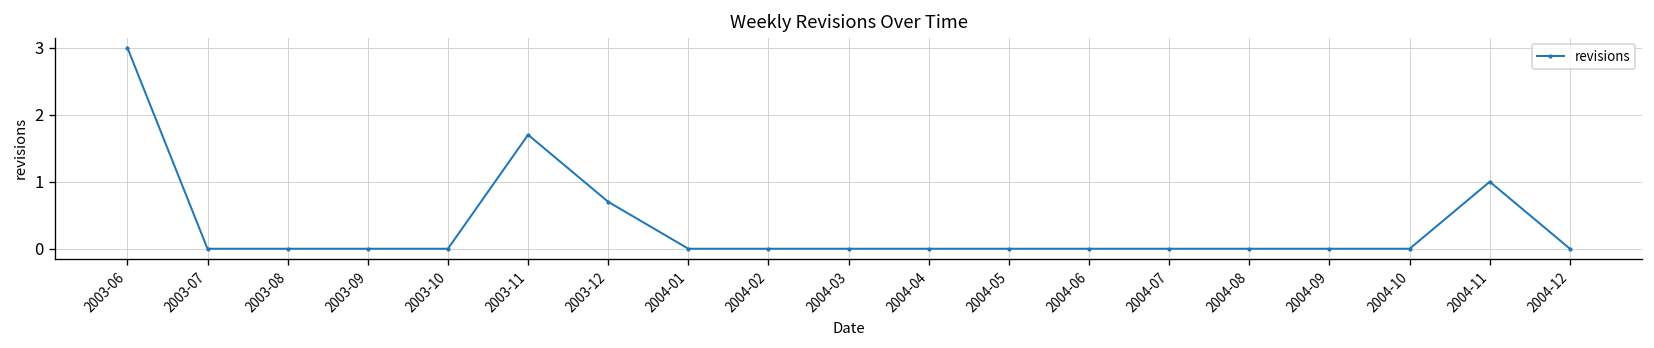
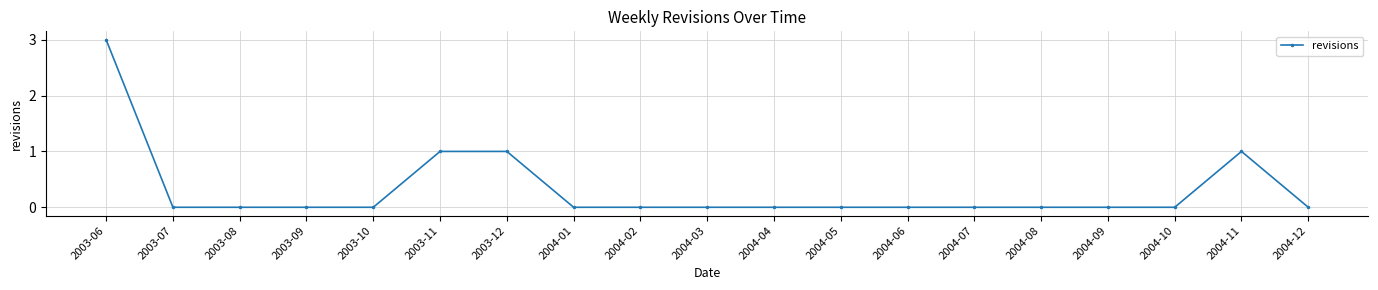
  {
    "2003-06": 3.0,
    "2003-07": 0.0,
    "2003-08": 0.0,
    "2003-09": 0.0,
    "2003-10": 0.0,
-   "2003-11": 1.7,
-   "2003-12": 0.7,
+   "2003-11": 1.0,
+   "2003-12": 1.0,
    "2004-01": 0.0,
    "2004-02": 0.0,
    "2004-03": 0.0,
    "2004-04": 0.0,
    "2004-05": 0.0,
    "2004-06": 0.0,
    "2004-07": 0.0,
    "2004-08": 0.0,
    "2004-09": 0.0,
    "2004-10": 0.0,
    "2004-11": 1.0,
    "2004-12": 0.0
  }
